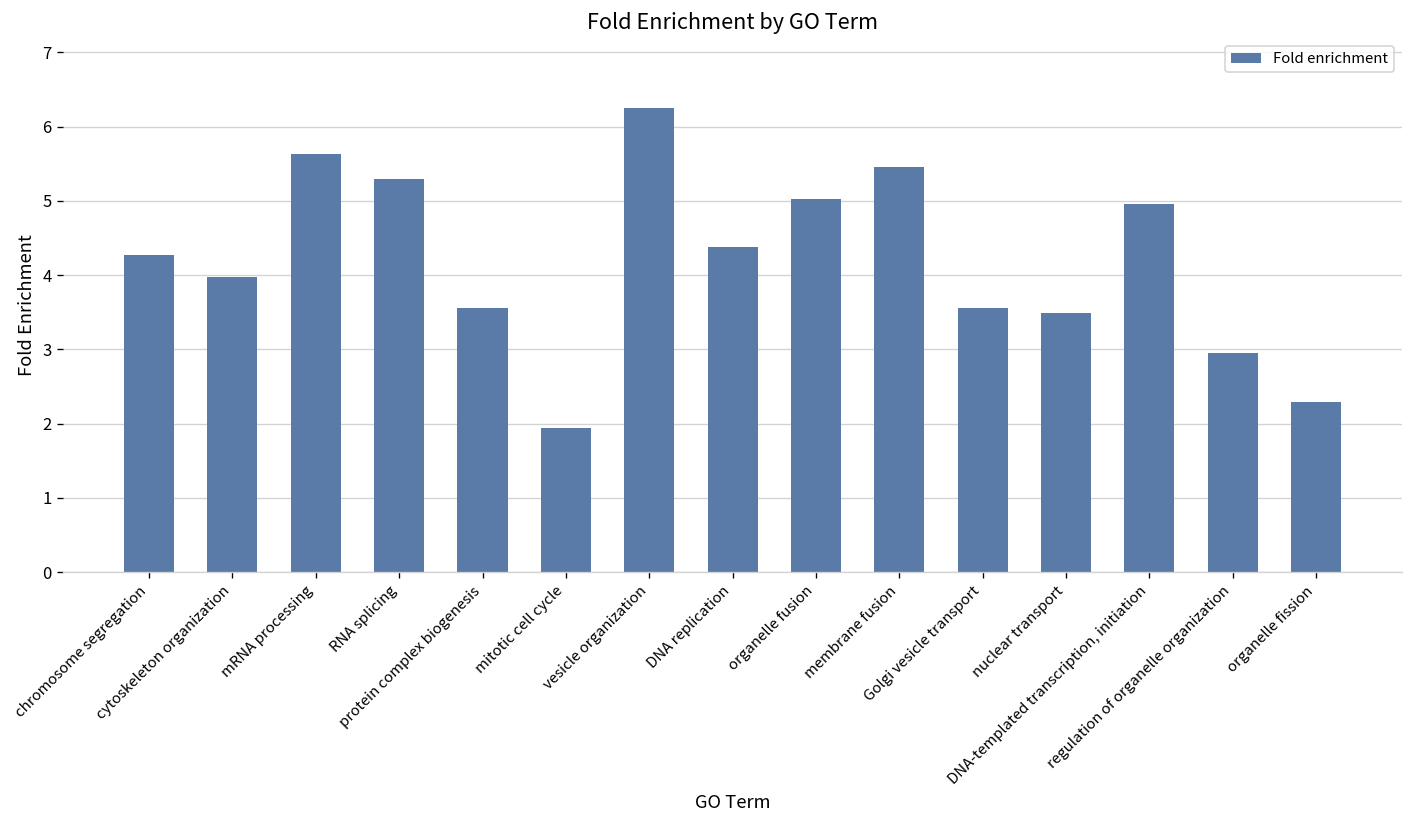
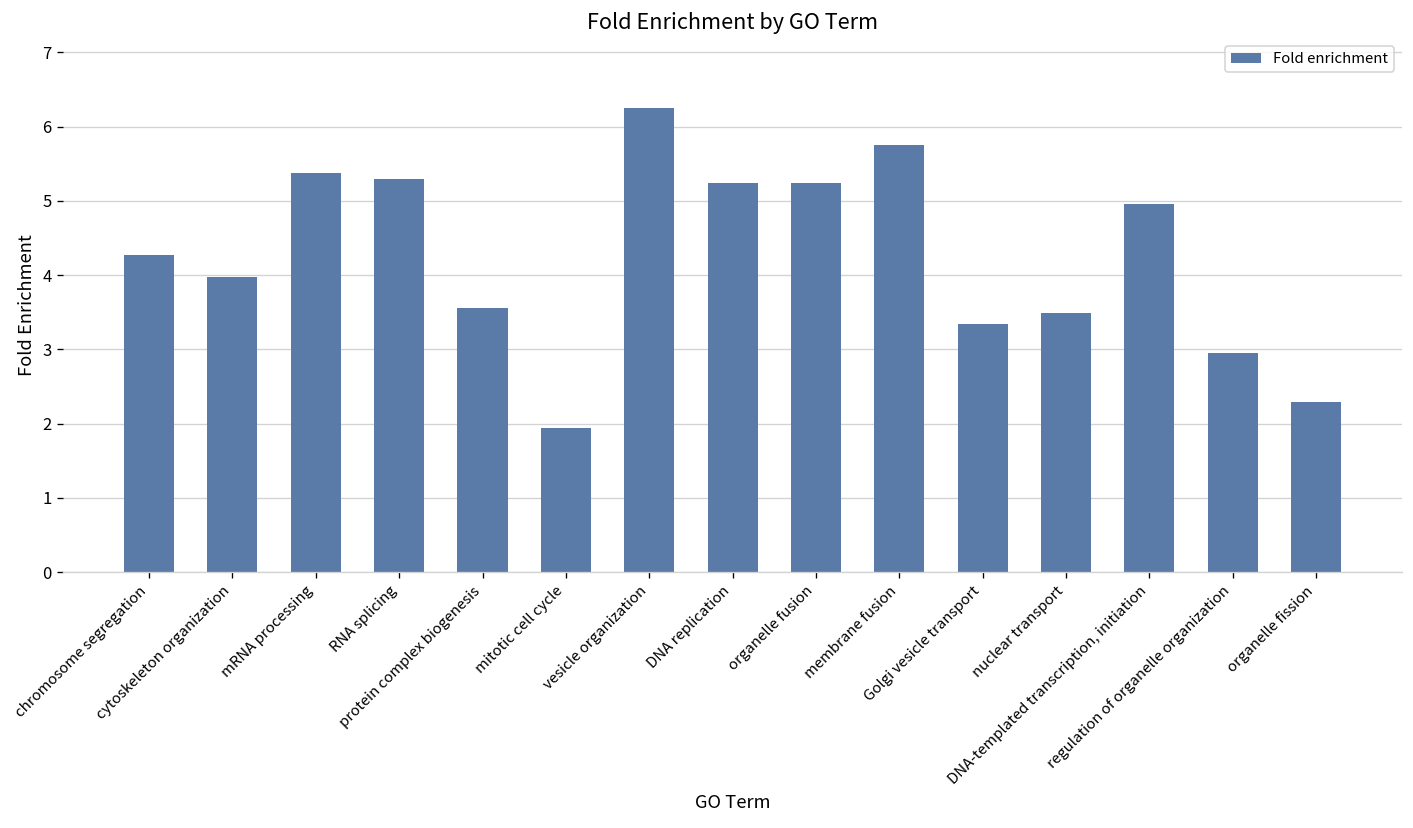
  {
    "chromosome segregation": 4.3,
    "cytoskeleton organization": 4.0,
-   "mRNA processing": 5.6,
+   "mRNA processing": 5.4,
    "RNA splicing": 5.3,
    "protein complex biogenesis": 3.6,
    "mitotic cell cycle": 1.9,
    "vesicle organization": 6.2,
-   "DNA replication": 4.4,
-   "organelle fusion": 5.0,
-   "membrane fusion": 5.5,
-   "Golgi vesicle transport": 3.6,
+   "DNA replication": 5.2,
+   "organelle fusion": 5.2,
+   "membrane fusion": 5.8,
+   "Golgi vesicle transport": 3.3,
    "nuclear transport": 3.5,
    "DNA-templated transcription, initiation": 5.0,
    "regulation of organelle organization": 2.9,
    "organelle fission": 2.3
  }
